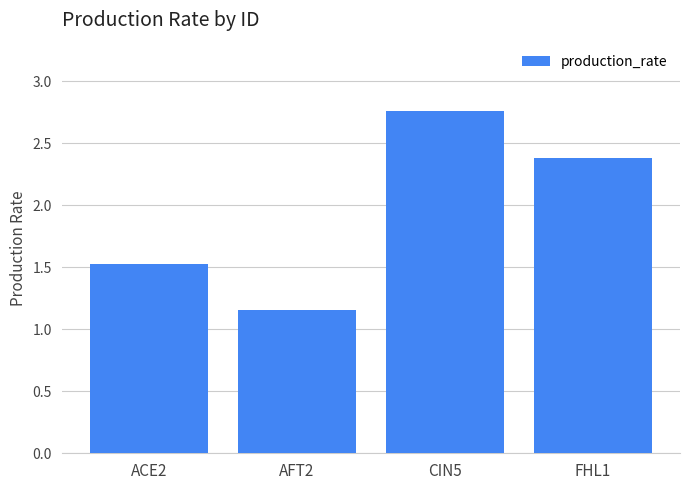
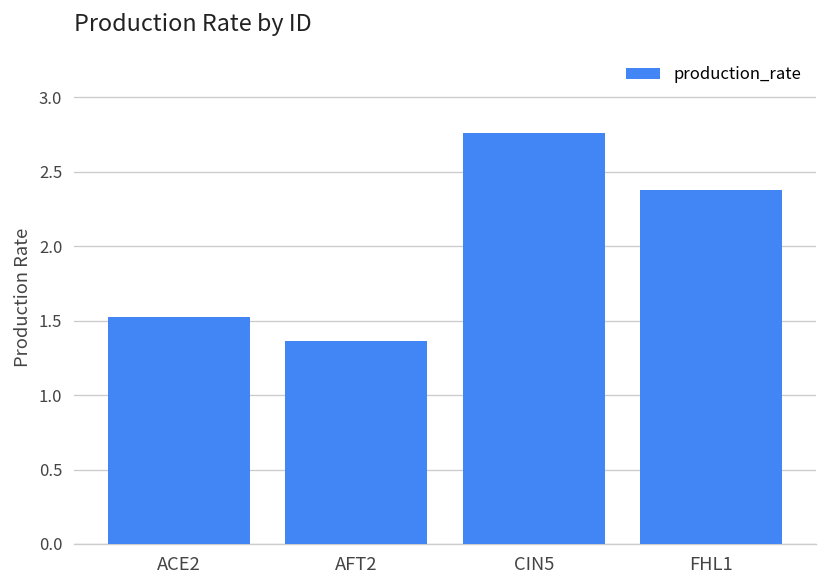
  {
    "ACE2": 1.52,
-   "AFT2": 1.16,
+   "AFT2": 1.36,
    "CIN5": 2.76,
    "FHL1": 2.38
  }
